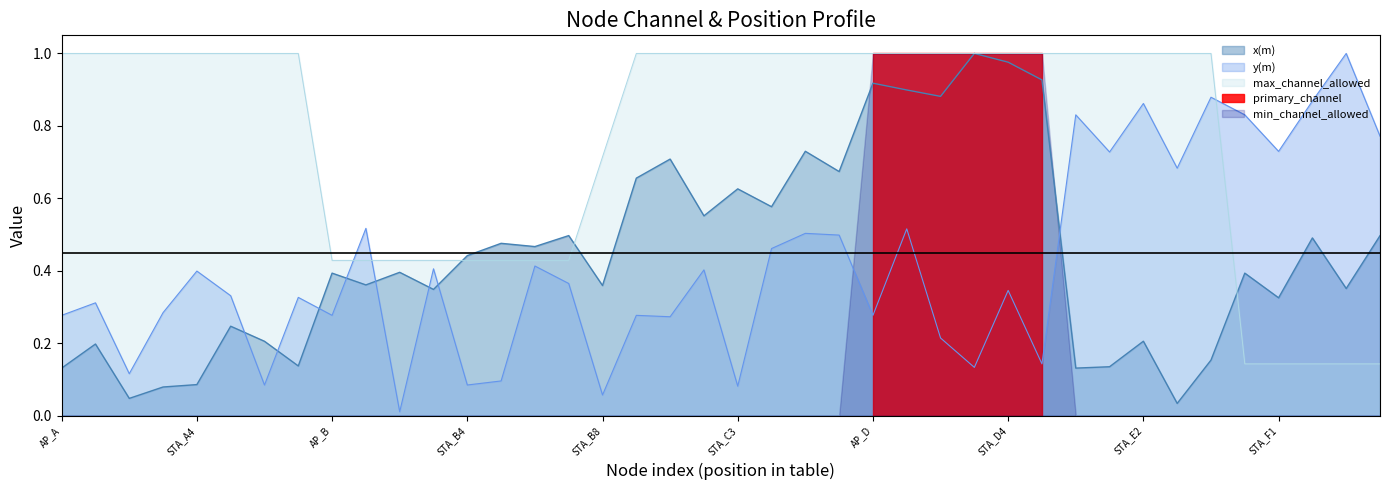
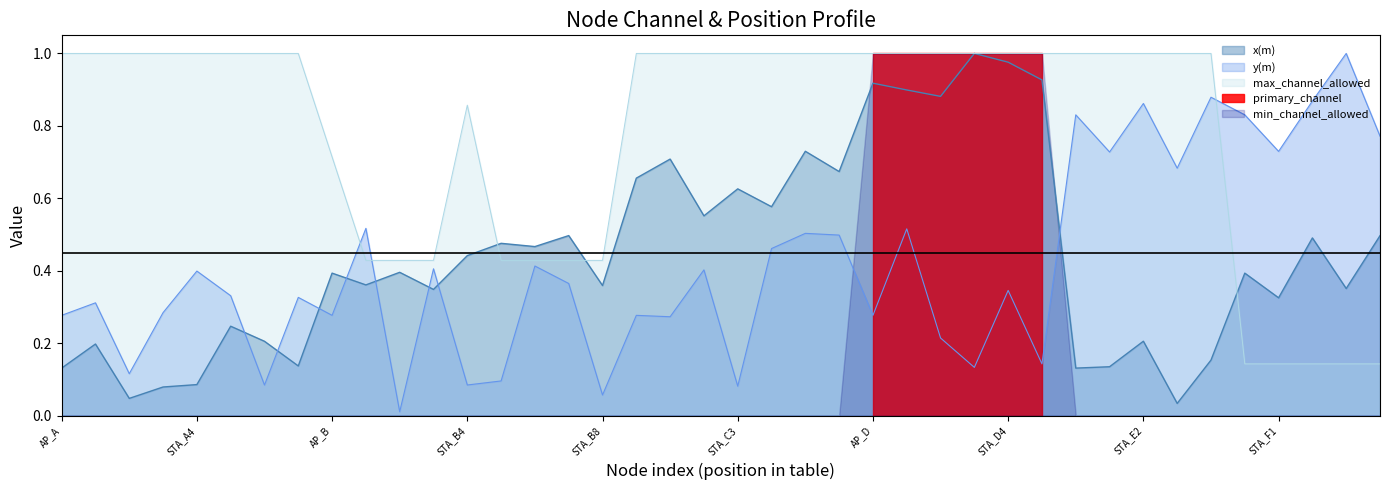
  {
    "max_channel_allowed": {
      "AP_A": 1.00,
      "STA_A4": 1.00,
-     "AP_B": 0.43,
-     "STA_B4": 0.43,
-     "STA_B8": 0.71,
+     "AP_B": 0.71,
+     "STA_B4": 0.86,
+     "STA_B8": 0.43,
      "STA_C3": 1.00,
      "STA_E2": 1.00,
      "STA_F1": 0.14
    }
  }
